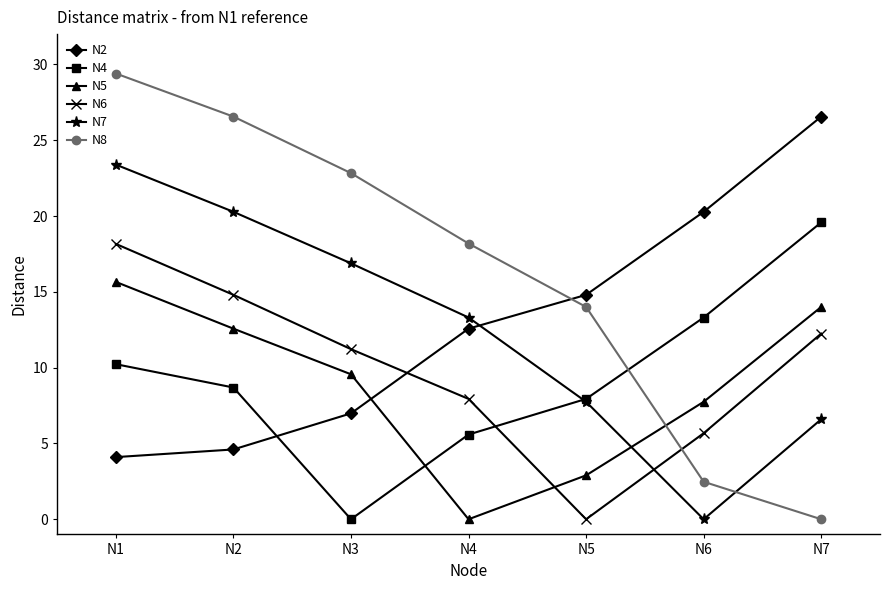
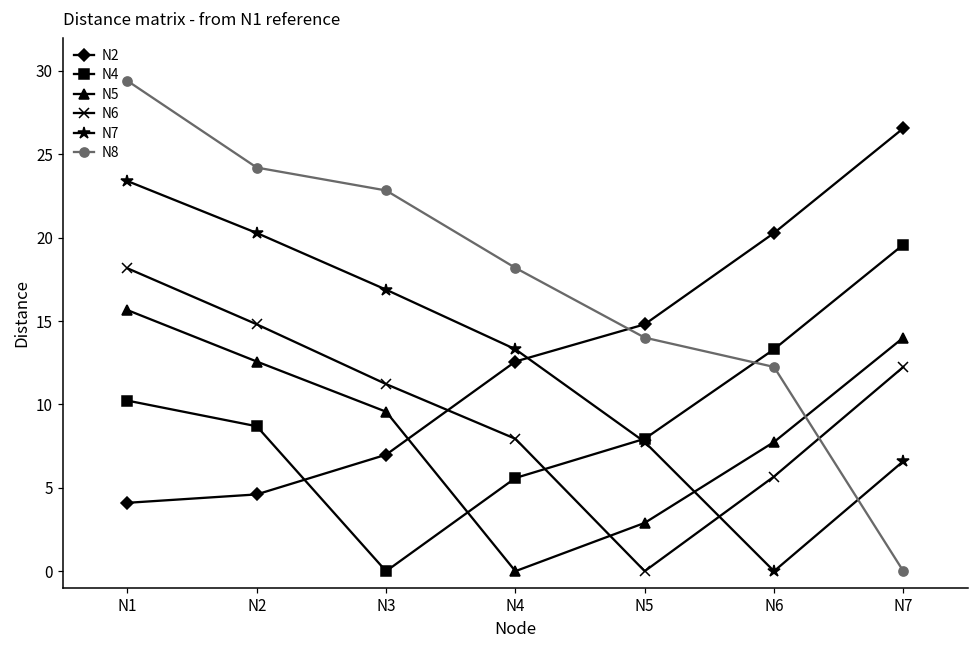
  {
    "N8": {
      "N1": 29.4,
-     "N2": 26.6,
+     "N2": 24.2,
      "N3": 22.8,
      "N4": 18.2,
      "N5": 14.0,
-     "N6": 2.5,
+     "N6": 12.2,
      "N7": 0.0
    }
  }
